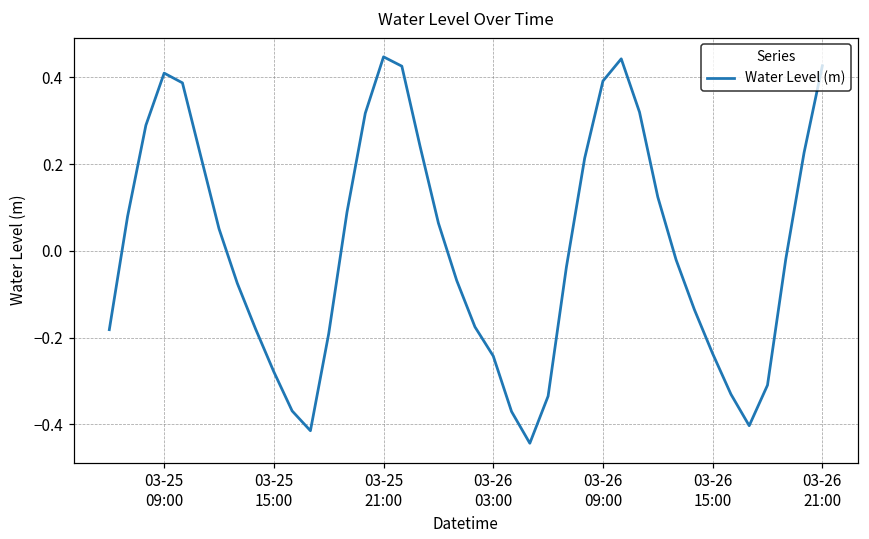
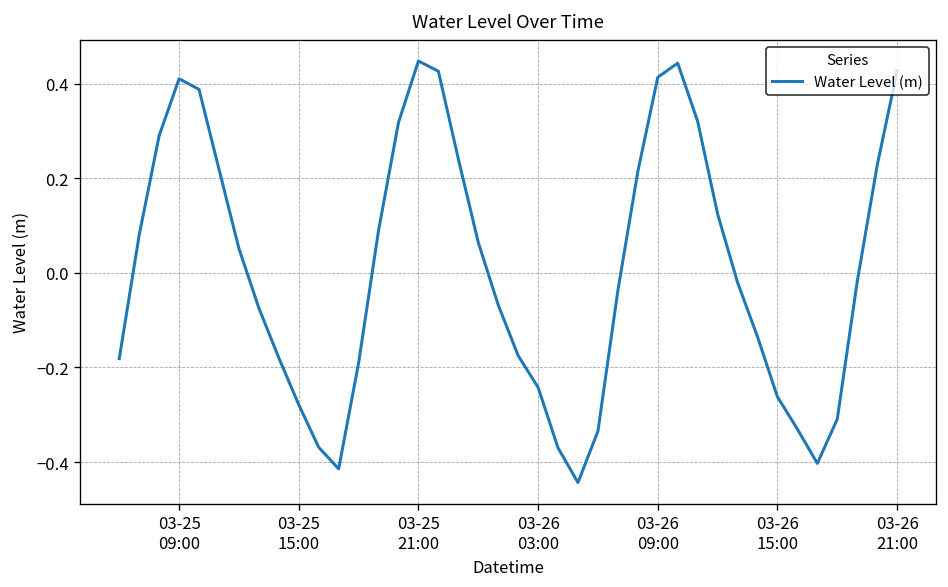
  {
    "03-25 09:00": 0.41,
    "03-25 15:00": -0.28,
    "03-25 21:00": 0.45,
    "03-26 03:00": -0.24,
-   "03-26 09:00": 0.39,
-   "03-26 15:00": -0.24
+   "03-26 09:00": 0.41,
+   "03-26 15:00": -0.26
  }
